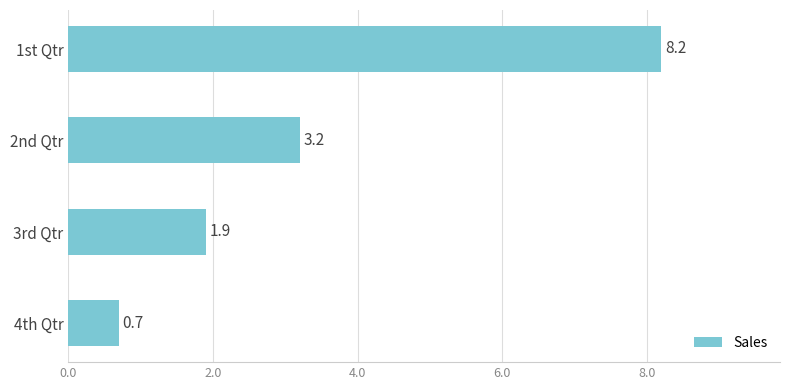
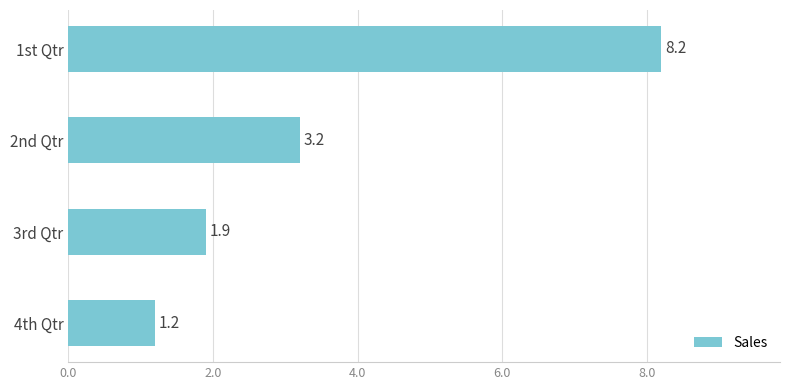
  {
    "1st Qtr": 8.2,
    "2nd Qtr": 3.2,
    "3rd Qtr": 1.9,
-   "4th Qtr": 0.7
+   "4th Qtr": 1.2
  }
